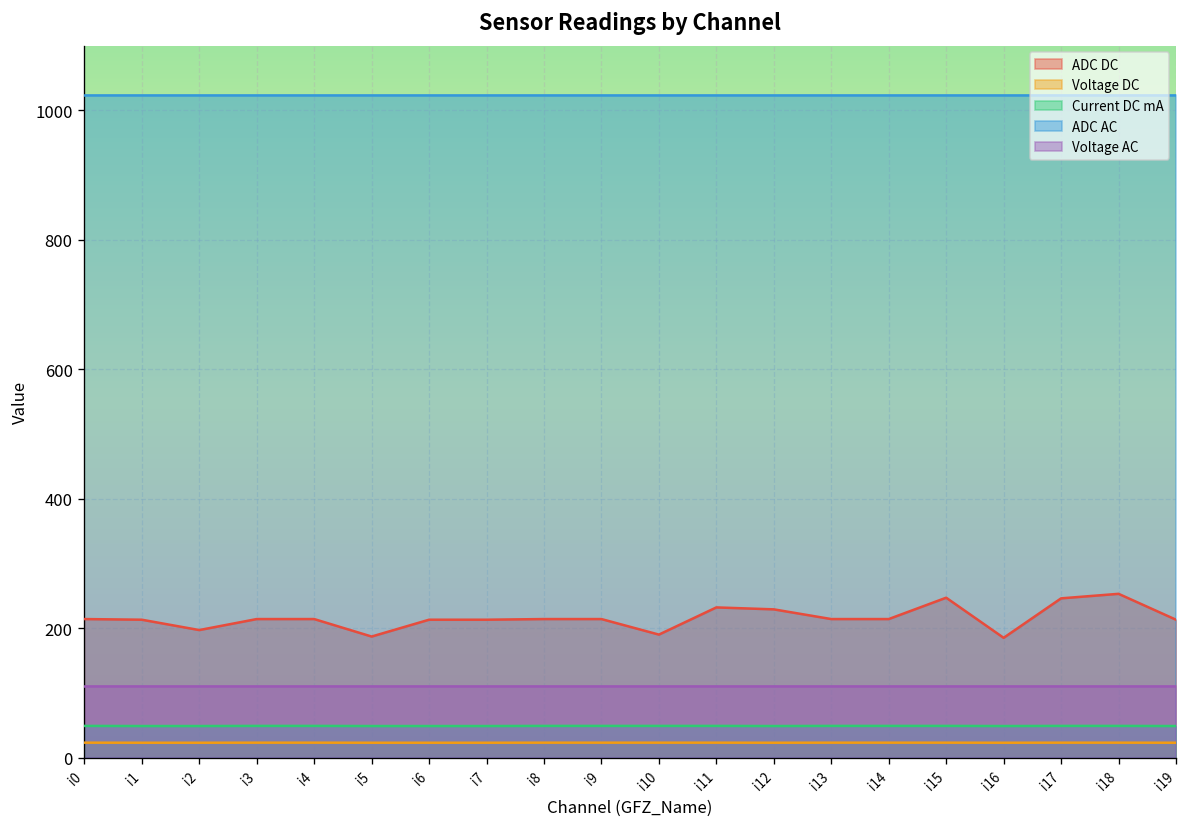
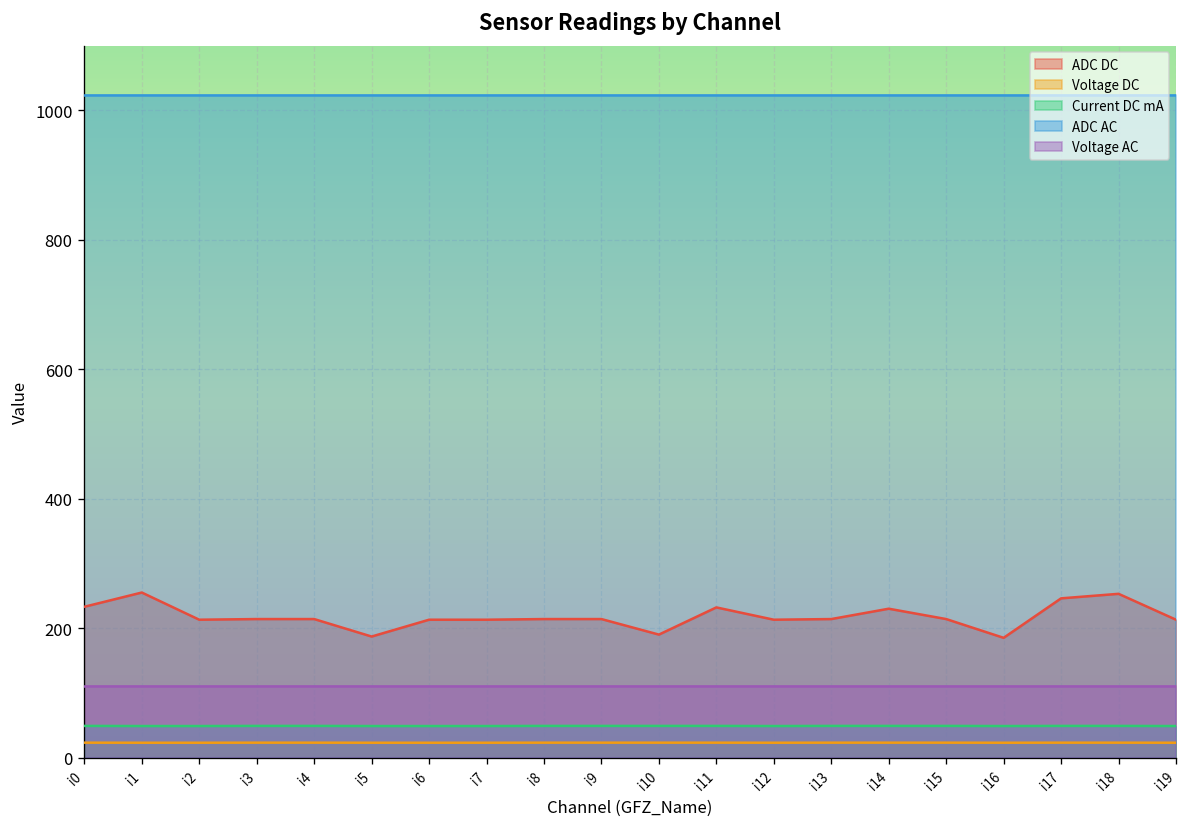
  {
    "ADC DC": {
-     "i0": 210,
-     "i1": 210,
-     "i2": 200,
+     "i0": 230,
+     "i1": 260,
+     "i2": 210,
      "i3": 210,
      "i4": 210,
      "i5": 190,
      "i6": 210,
      "i7": 210,
      "i8": 210,
      "i9": 210,
      "i10": 190,
      "i11": 230,
-     "i12": 230,
+     "i12": 210,
      "i13": 210,
-     "i14": 210,
-     "i15": 250,
+     "i14": 230,
+     "i15": 210,
      "i16": 190,
      "i17": 250,
      "i18": 250,
      "i19": 210
    },
    "Voltage DC": {
      "i0": 20,
      "i1": 20,
      "i2": 20,
      "i3": 20,
      "i4": 20,
      "i5": 20,
      "i6": 20,
      "i7": 20,
      "i8": 20,
      "i9": 20,
      "i10": 20,
      "i11": 20,
      "i12": 20,
      "i13": 20,
      "i14": 20,
      "i15": 20,
      "i16": 20,
      "i17": 20,
      "i18": 20,
      "i19": 20
    },
    "Current DC mA": {
      "i0": 50,
      "i1": 50,
      "i2": 50,
      "i3": 50,
      "i4": 50,
      "i5": 50,
      "i6": 50,
      "i7": 50,
      "i8": 50,
      "i9": 50,
      "i10": 50,
      "i11": 50,
      "i12": 50,
      "i13": 50,
      "i14": 50,
      "i15": 50,
      "i16": 50,
      "i17": 50,
      "i18": 50,
      "i19": 50
    },
    "ADC AC": {
      "i0": 1020,
      "i1": 1020,
      "i2": 1020,
      "i3": 1020,
      "i4": 1020,
      "i5": 1020,
      "i6": 1020,
      "i7": 1020,
      "i8": 1020,
      "i9": 1020,
      "i10": 1020,
      "i11": 1020,
      "i12": 1020,
      "i13": 1020,
      "i14": 1020,
      "i15": 1020,
      "i16": 1020,
      "i19": 1020
    },
    "Voltage AC": {
      "i0": 110,
      "i1": 110,
      "i2": 110,
      "i3": 110,
      "i4": 110,
      "i5": 110,
      "i6": 110,
      "i7": 110,
      "i8": 110,
      "i9": 110,
      "i10": 110,
      "i11": 110,
      "i12": 110,
      "i13": 110,
      "i14": 110,
      "i15": 110,
      "i16": 110,
      "i17": 110,
      "i18": 110,
      "i19": 110
    }
  }
